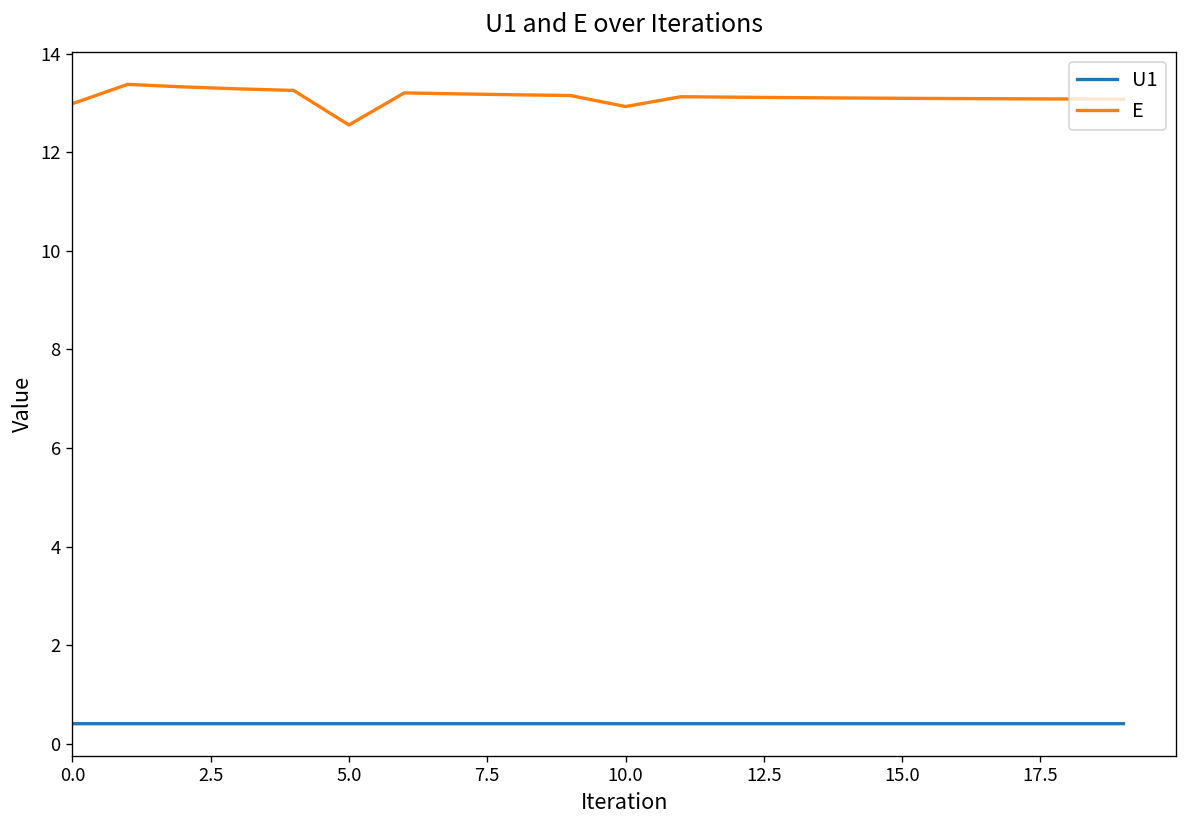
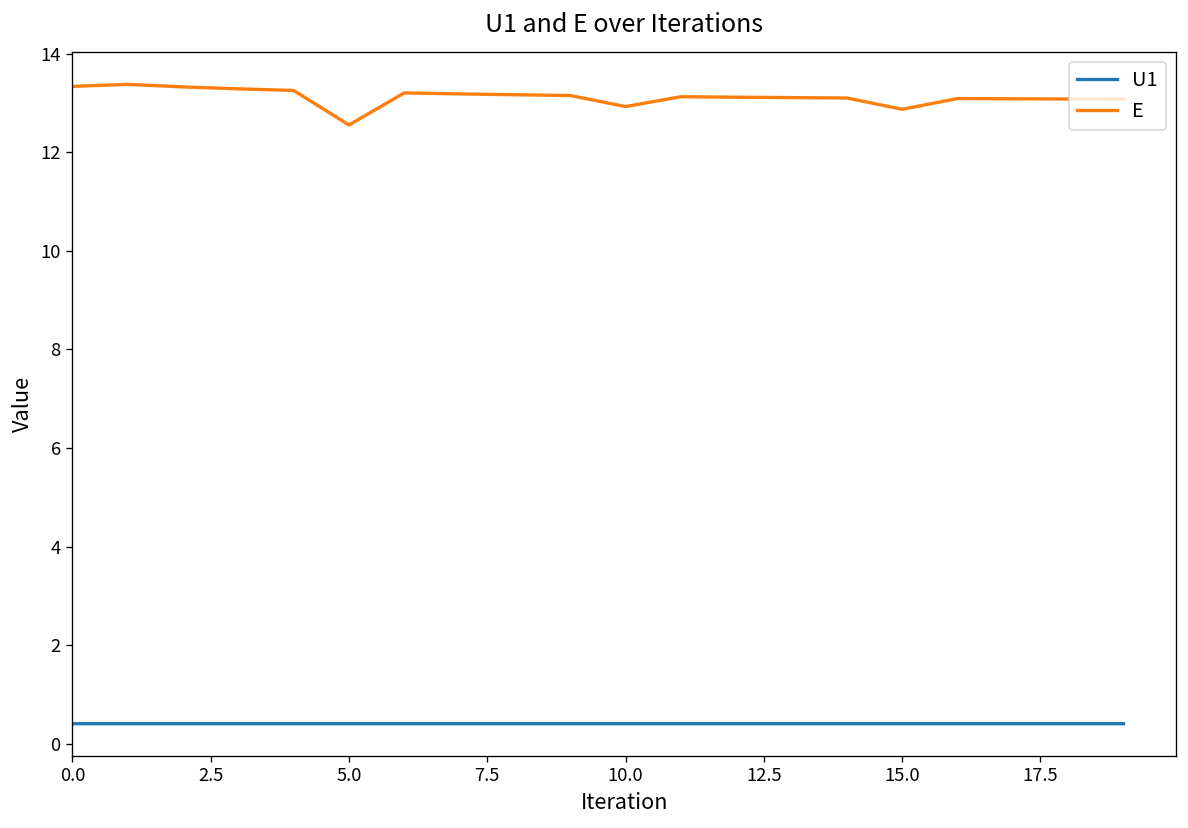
  {
    "U1": {
      "0.0": 0.4,
      "5.0": 0.4,
      "10.0": 0.4,
      "15.0": 0.4
    },
    "E": {
-     "0.0": 13.0,
+     "0.0": 13.3,
      "5.0": 12.6,
      "10.0": 12.9,
-     "15.0": 13.1
+     "15.0": 12.9
    }
  }
